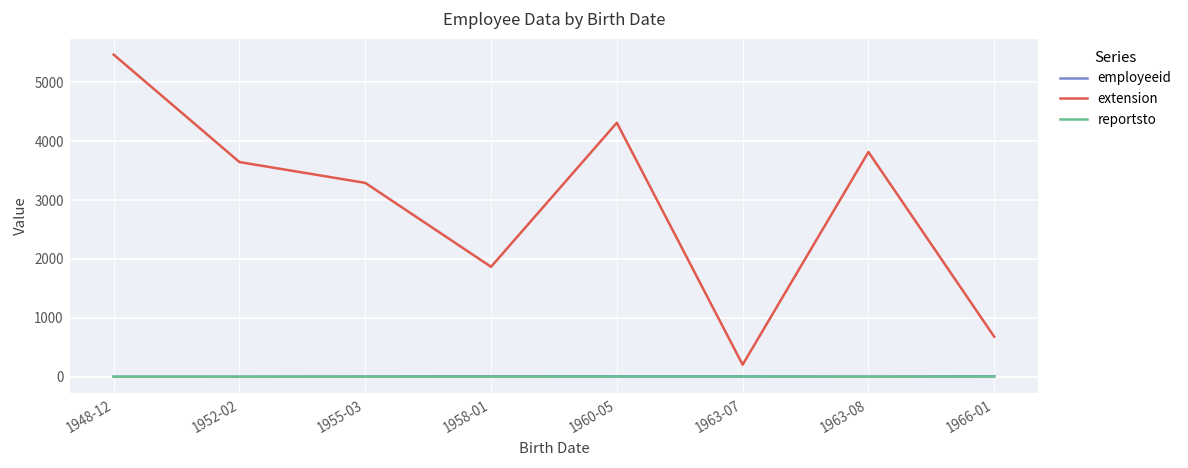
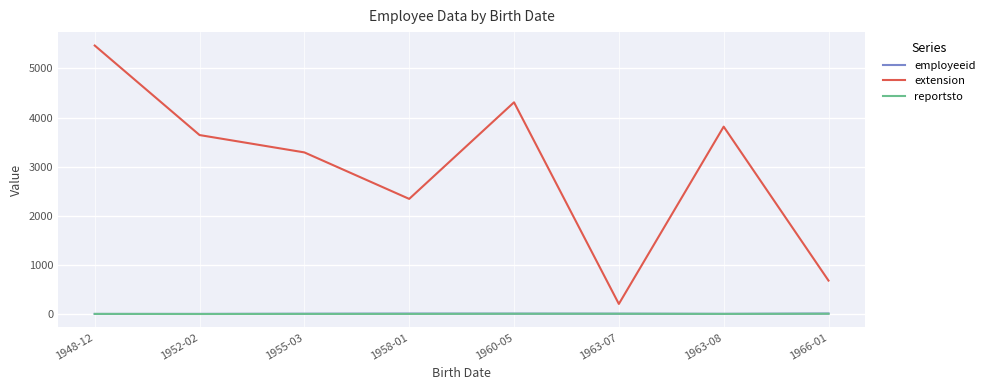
  {
    "reportsto": {
      "1948-12": 0,
      "1952-02": 0,
      "1955-03": 0,
      "1958-01": 0,
      "1960-05": 0,
      "1963-07": 0,
      "1963-08": 0,
      "1966-01": 0
    },
    "extension": {
      "1948-12": 5500,
      "1952-02": 3600,
      "1955-03": 3300,
-     "1958-01": 1900,
+     "1958-01": 2300,
      "1960-05": 4300,
      "1963-07": 200,
      "1963-08": 3800,
      "1966-01": 700
    }
  }
